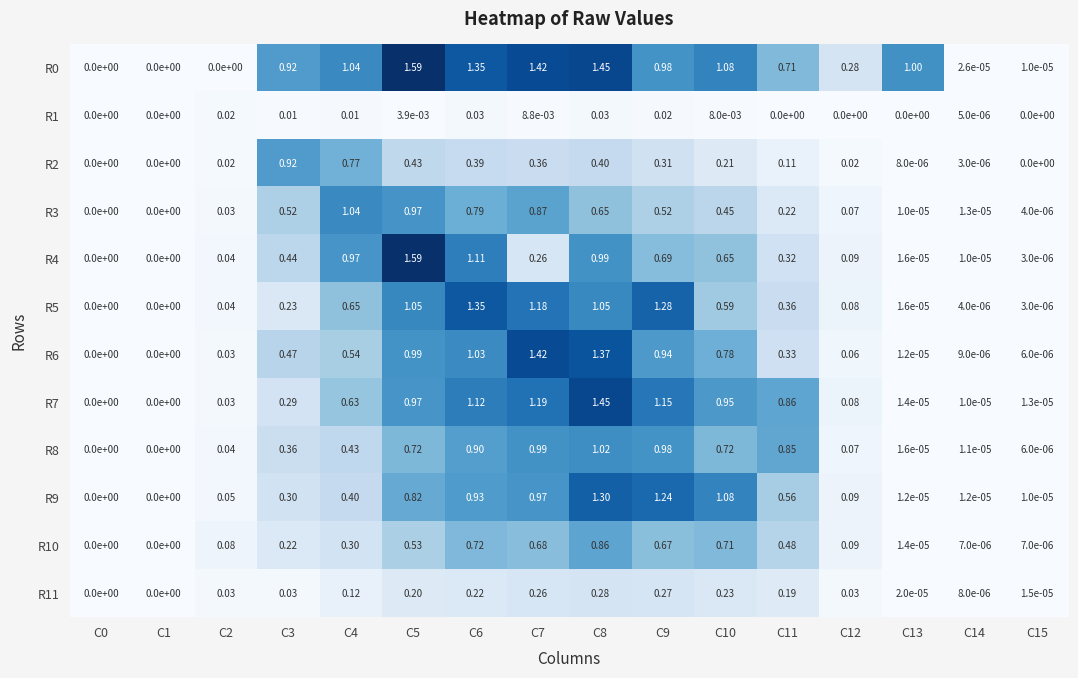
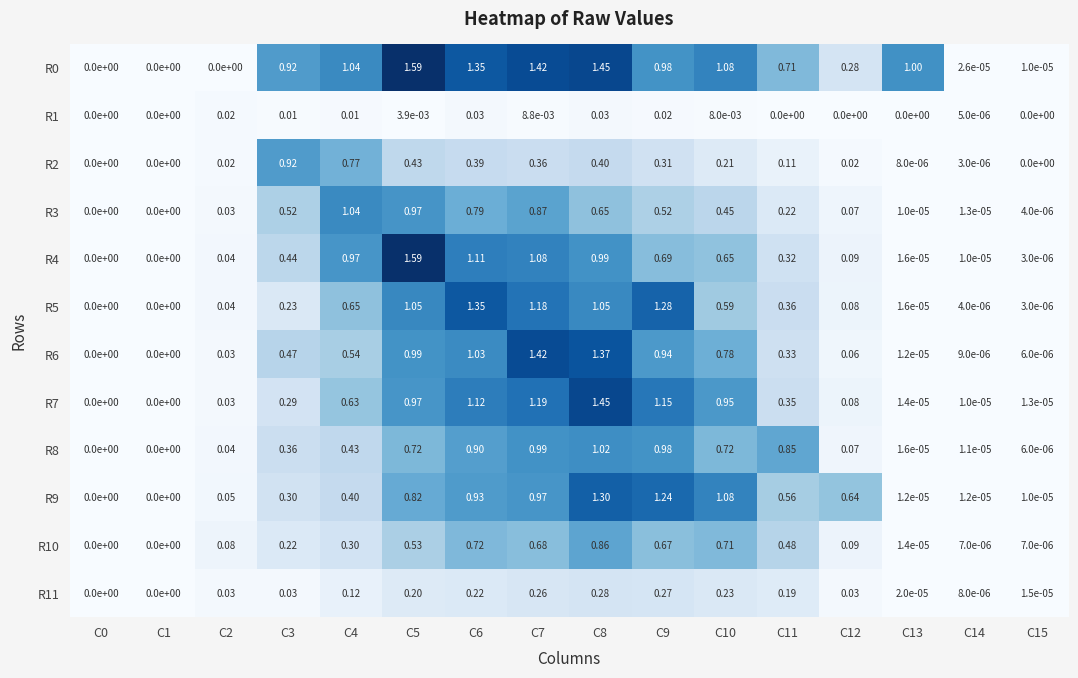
  {
    "R0": {
      "C0": "0.0e+00",
      "C1": "0.0e+00",
      "C2": "0.0e+00",
      "C3": "0.92",
      "C4": "1.04",
      "C5": "1.59",
      "C6": "1.35",
      "C7": "1.42",
      "C8": "1.45",
      "C9": "0.98",
      "C10": "1.08",
      "C11": "0.71",
      "C12": "0.28",
      "C13": "1.00",
      "C14": "2.6e-05",
      "C15": "1.0e-05"
    },
    "R1": {
      "C0": "0.0e+00",
      "C1": "0.0e+00",
      "C2": "0.02",
      "C3": "0.01",
      "C4": "0.01",
      "C5": "3.9e-03",
      "C6": "0.03",
      "C7": "8.8e-03",
      "C8": "0.03",
      "C9": "0.02",
      "C10": "8.0e-03",
      "C11": "0.0e+00",
      "C12": "0.0e+00",
      "C13": "0.0e+00",
      "C14": "5.0e-06",
      "C15": "0.0e+00"
    },
    "R2": {
      "C0": "0.0e+00",
      "C1": "0.0e+00",
      "C2": "0.02",
      "C3": "0.92",
      "C4": "0.77",
      "C5": "0.43",
      "C6": "0.39",
      "C7": "0.36",
      "C8": "0.40",
      "C9": "0.31",
      "C10": "0.21",
      "C11": "0.11",
      "C12": "0.02",
      "C13": "8.0e-06",
      "C14": "3.0e-06",
      "C15": "0.0e+00"
    },
    "R3": {
      "C0": "0.0e+00",
      "C1": "0.0e+00",
      "C2": "0.03",
      "C3": "0.52",
      "C4": "1.04",
      "C5": "0.97",
      "C6": "0.79",
      "C7": "0.87",
      "C8": "0.65",
      "C9": "0.52",
      "C10": "0.45",
      "C11": "0.22",
      "C12": "0.07",
      "C13": "1.0e-05",
      "C14": "1.3e-05",
      "C15": "4.0e-06"
    },
    "R4": {
      "C0": "0.0e+00",
      "C1": "0.0e+00",
      "C2": "0.04",
      "C3": "0.44",
      "C4": "0.97",
      "C5": "1.59",
      "C6": "1.11",
-     "C7": "0.26",
+     "C7": "1.08",
      "C8": "0.99",
      "C9": "0.69",
      "C10": "0.65",
      "C11": "0.32",
      "C12": "0.09",
      "C13": "1.6e-05",
      "C14": "1.0e-05",
      "C15": "3.0e-06"
    },
    "R5": {
      "C0": "0.0e+00",
      "C1": "0.0e+00",
      "C2": "0.04",
      "C3": "0.23",
      "C4": "0.65",
      "C5": "1.05",
      "C6": "1.35",
      "C7": "1.18",
      "C8": "1.05",
      "C9": "1.28",
      "C10": "0.59",
      "C11": "0.36",
      "C12": "0.08",
      "C13": "1.6e-05",
      "C14": "4.0e-06",
      "C15": "3.0e-06"
    },
    "R6": {
      "C0": "0.0e+00",
      "C1": "0.0e+00",
      "C2": "0.03",
      "C3": "0.47",
      "C4": "0.54",
      "C5": "0.99",
      "C6": "1.03",
      "C7": "1.42",
      "C8": "1.37",
      "C9": "0.94",
      "C10": "0.78",
      "C11": "0.33",
      "C12": "0.06",
      "C13": "1.2e-05",
      "C14": "9.0e-06",
      "C15": "6.0e-06"
    },
    "R7": {
      "C0": "0.0e+00",
      "C1": "0.0e+00",
      "C2": "0.03",
      "C3": "0.29",
      "C4": "0.63",
      "C5": "0.97",
      "C6": "1.12",
      "C7": "1.19",
      "C8": "1.45",
      "C9": "1.15",
      "C10": "0.95",
-     "C11": "0.86",
+     "C11": "0.35",
      "C12": "0.08",
      "C13": "1.4e-05",
      "C14": "1.0e-05",
      "C15": "1.3e-05"
    },
    "R8": {
      "C0": "0.0e+00",
      "C1": "0.0e+00",
      "C2": "0.04",
      "C3": "0.36",
      "C4": "0.43",
      "C5": "0.72",
      "C6": "0.90",
      "C7": "0.99",
      "C8": "1.02",
      "C9": "0.98",
      "C10": "0.72",
      "C11": "0.85",
      "C12": "0.07",
      "C13": "1.6e-05",
      "C14": "1.1e-05",
      "C15": "6.0e-06"
    },
    "R9": {
      "C0": "0.0e+00",
      "C1": "0.0e+00",
      "C2": "0.05",
      "C3": "0.30",
      "C4": "0.40",
      "C5": "0.82",
      "C6": "0.93",
      "C7": "0.97",
      "C8": "1.30",
      "C9": "1.24",
      "C10": "1.08",
      "C11": "0.56",
-     "C12": "0.09",
+     "C12": "0.64",
      "C13": "1.2e-05",
      "C14": "1.2e-05",
      "C15": "1.0e-05"
    },
    "R10": {
      "C0": "0.0e+00",
      "C1": "0.0e+00",
      "C2": "0.08",
      "C3": "0.22",
      "C4": "0.30",
      "C5": "0.53",
      "C6": "0.72",
      "C7": "0.68",
      "C8": "0.86",
      "C9": "0.67",
      "C10": "0.71",
      "C11": "0.48",
      "C12": "0.09",
      "C13": "1.4e-05",
      "C14": "7.0e-06",
      "C15": "7.0e-06"
    },
    "R11": {
      "C0": "0.0e+00",
      "C1": "0.0e+00",
      "C2": "0.03",
      "C3": "0.03",
      "C4": "0.12",
      "C5": "0.20",
      "C6": "0.22",
      "C7": "0.26",
      "C8": "0.28",
      "C9": "0.27",
      "C10": "0.23",
      "C11": "0.19",
      "C12": "0.03",
      "C13": "2.0e-05",
      "C14": "8.0e-06",
      "C15": "1.5e-05"
    }
  }
